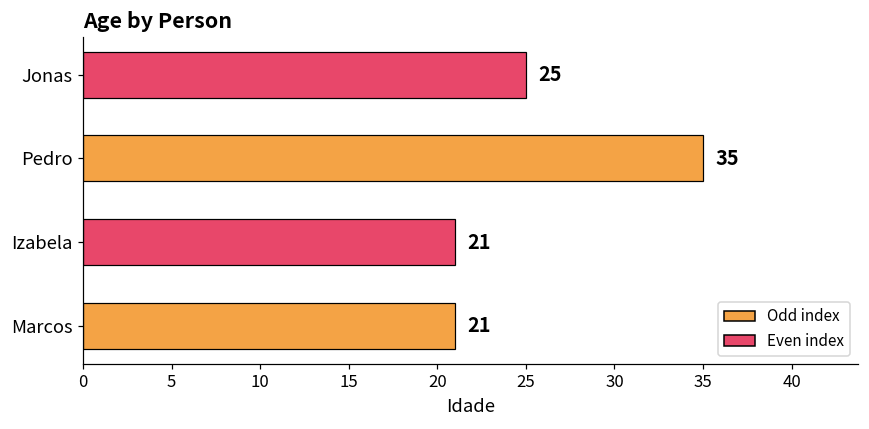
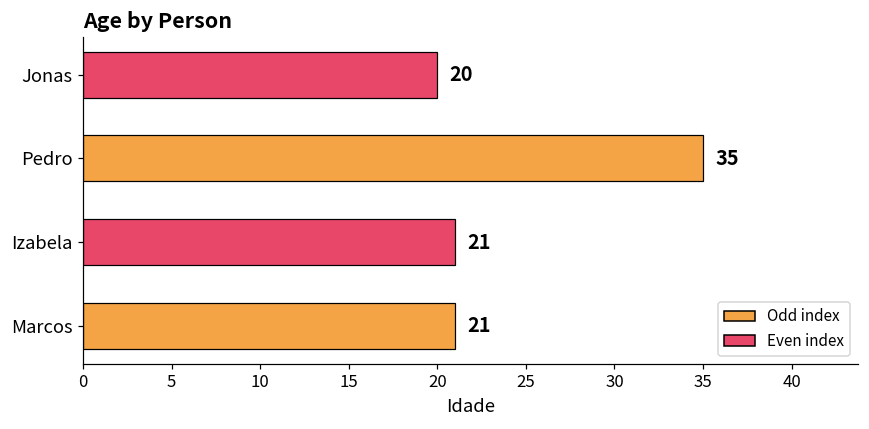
  {
-   "Jonas": 25,
+   "Jonas": 20,
    "Pedro": 35,
    "Izabela": 21,
    "Marcos": 21
  }
